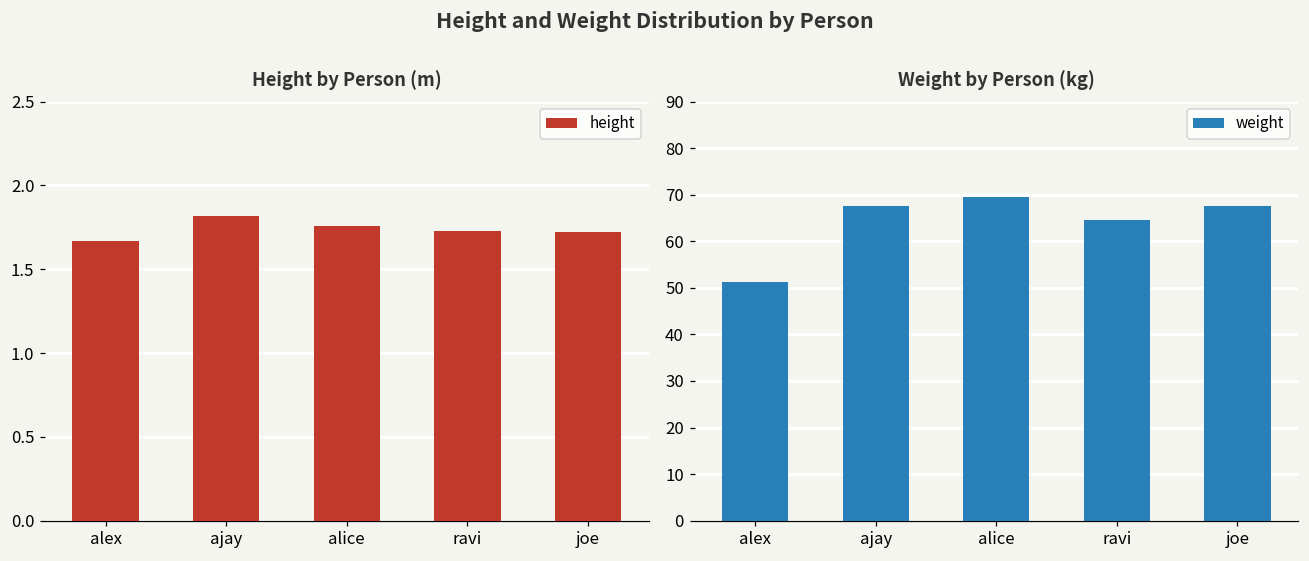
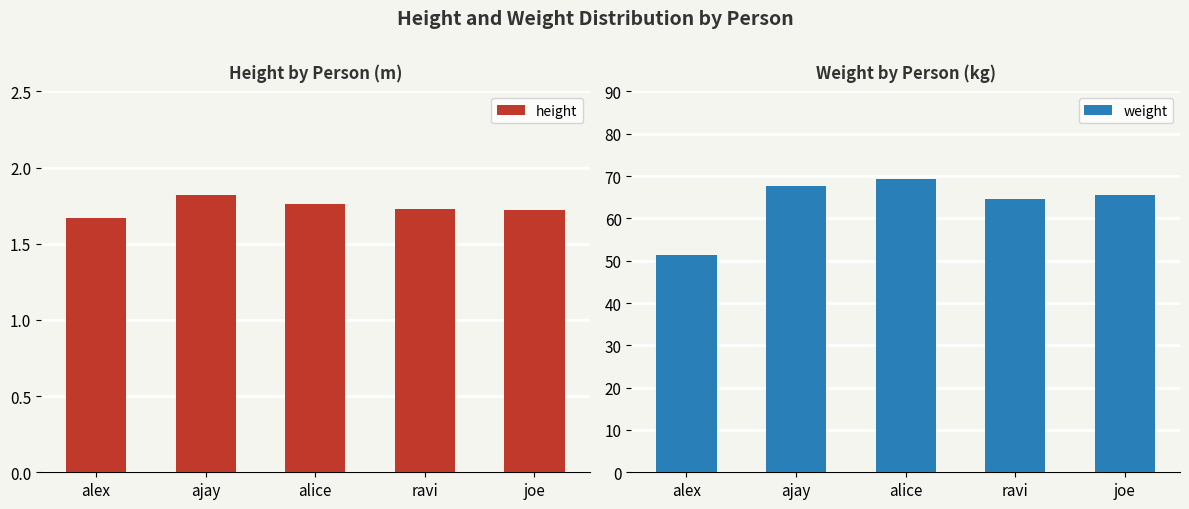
  {
    "Height by Person (m)": {
      "alex": 1.67,
      "ajay": 1.82,
      "alice": 1.76,
      "ravi": 1.73,
      "joe": 1.72
    },
    "Weight by Person (kg)": {
      "alex": 51,
      "ajay": 68,
      "alice": 69,
      "ravi": 65,
-     "joe": 68
+     "joe": 65
    }
  }
